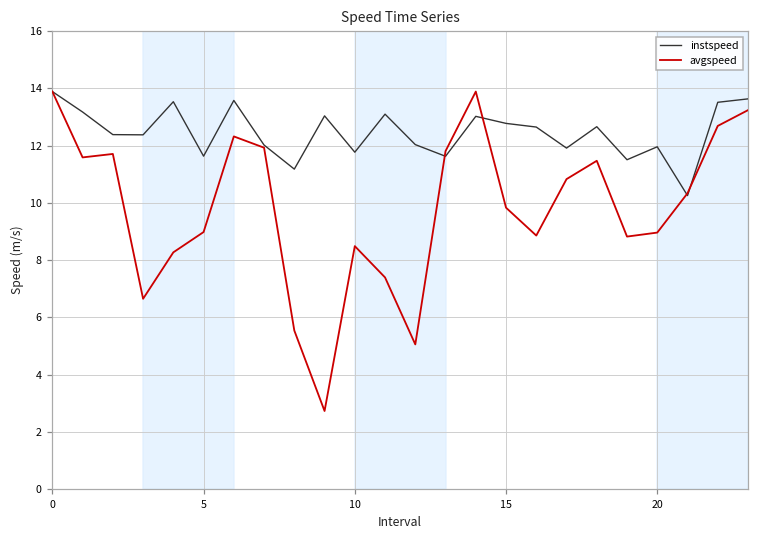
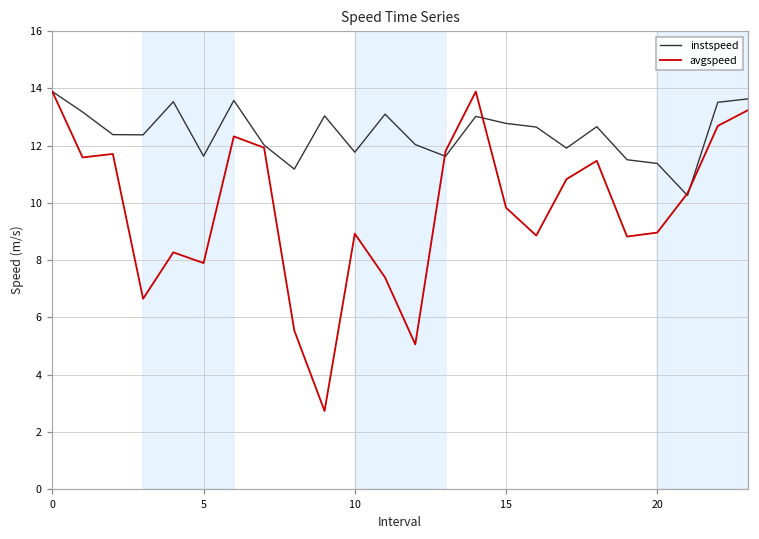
  {
    "instspeed": {
      "5": 11.6,
      "10": 11.8,
      "15": 12.8,
-     "20": 12.0
+     "20": 11.4
    },
    "avgspeed": {
-     "5": 9.0,
-     "10": 8.5,
+     "5": 7.9,
+     "10": 8.9,
      "15": 9.8,
      "20": 9.0
    }
  }
